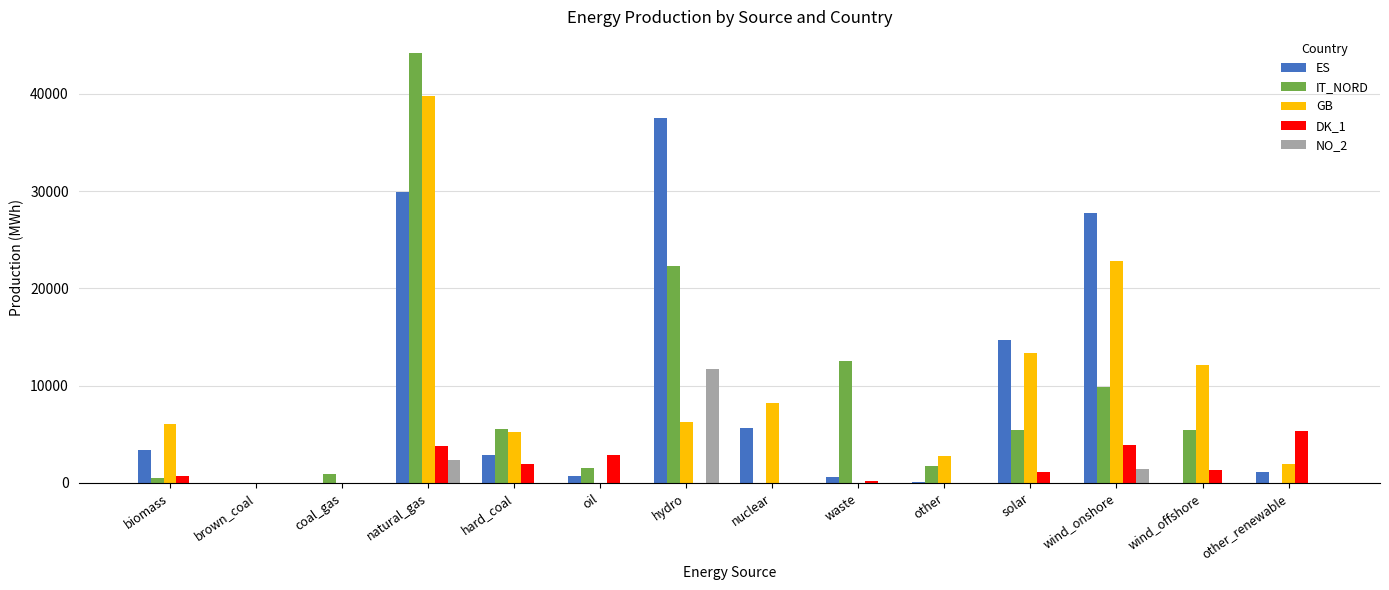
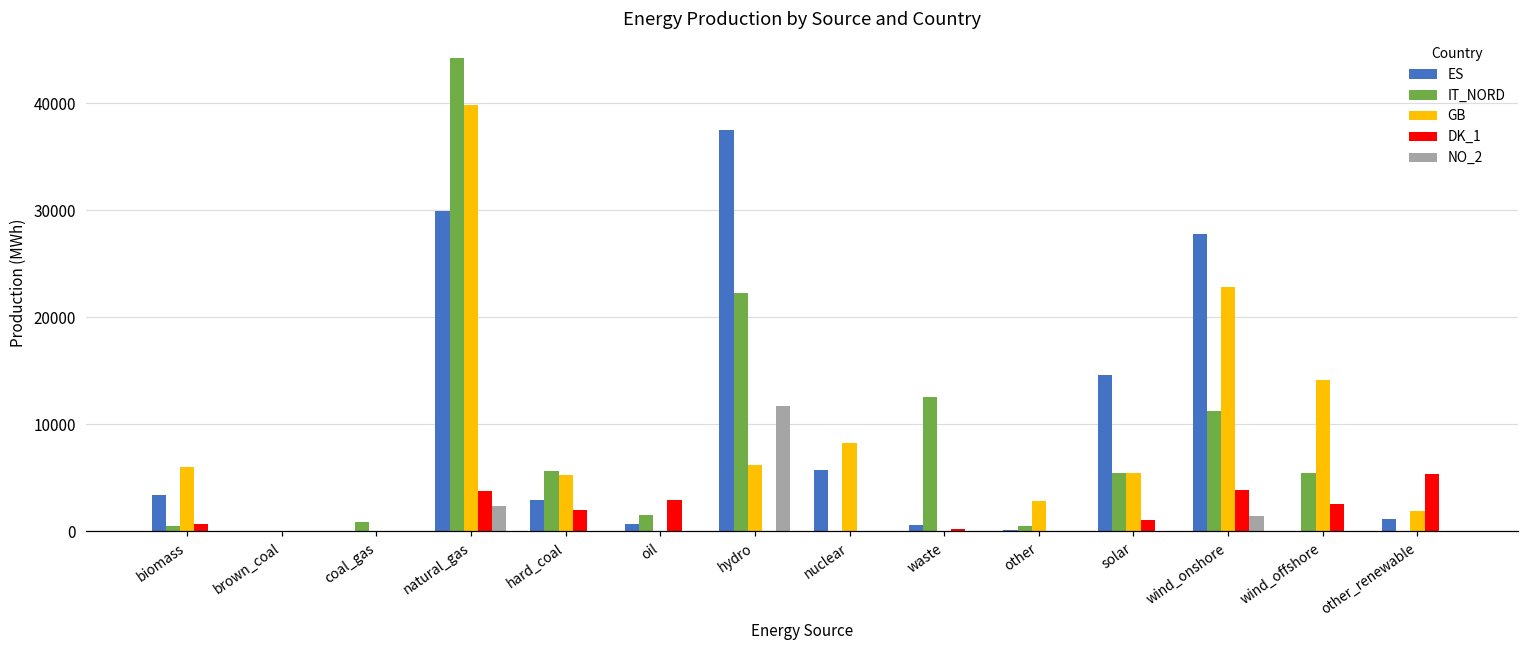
  {
    "ES": {
      "biomass": 3000,
      "brown_coal": 0,
      "coal_gas": 0,
      "natural_gas": 30000,
      "hard_coal": 3000,
      "oil": 1000,
      "hydro": 38000,
      "nuclear": 6000,
      "waste": 1000,
      "solar": 15000,
      "wind_onshore": 28000,
      "wind_offshore": 0,
      "other_renewable": 1000
    },
    "IT_NORD": {
      "biomass": 1000,
      "brown_coal": 0,
      "coal_gas": 1000,
      "natural_gas": 44000,
      "hard_coal": 6000,
      "oil": 2000,
      "hydro": 22000,
      "nuclear": 0,
      "waste": 12000,
-     "other": 2000,
+     "other": 0,
      "solar": 5000,
-     "wind_onshore": 10000,
+     "wind_onshore": 11000,
      "wind_offshore": 5000,
      "other_renewable": 0
    },
    "GB": {
      "biomass": 6000,
      "brown_coal": 0,
      "coal_gas": 0,
      "natural_gas": 40000,
      "hard_coal": 5000,
      "oil": 0,
      "hydro": 6000,
      "nuclear": 8000,
      "waste": 0,
      "other": 3000,
-     "solar": 13000,
+     "solar": 5000,
      "wind_onshore": 23000,
-     "wind_offshore": 12000,
+     "wind_offshore": 14000,
      "other_renewable": 2000
    },
    "DK_1": {
      "biomass": 1000,
      "brown_coal": 0,
      "coal_gas": 0,
      "natural_gas": 4000,
      "hard_coal": 2000,
      "oil": 3000,
      "nuclear": 0,
      "other": 0,
      "solar": 1000,
      "wind_onshore": 4000,
-     "wind_offshore": 1000,
+     "wind_offshore": 3000,
      "other_renewable": 5000
    },
    "NO_2": {
      "biomass": 0,
      "brown_coal": 0,
      "coal_gas": 0,
      "natural_gas": 2000,
      "hard_coal": 0,
      "oil": 0,
      "hydro": 12000,
      "nuclear": 0,
      "other": 0,
      "solar": 0,
      "wind_onshore": 1000,
      "wind_offshore": 0,
      "other_renewable": 0
    }
  }
